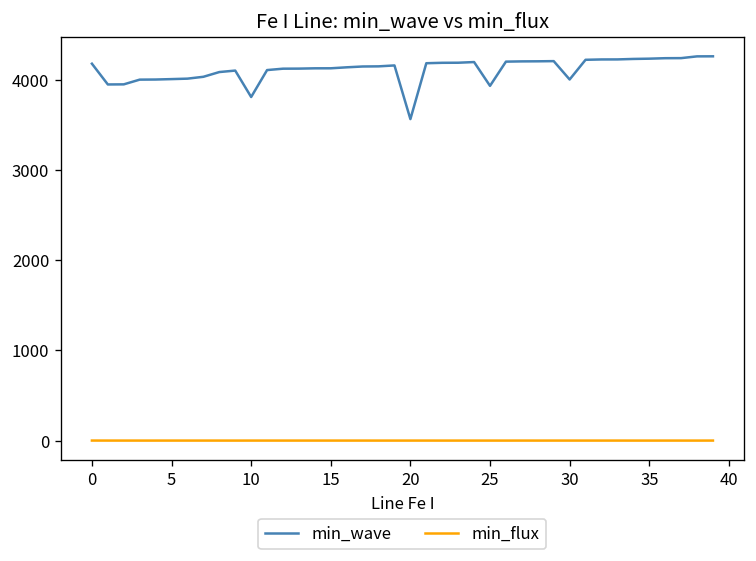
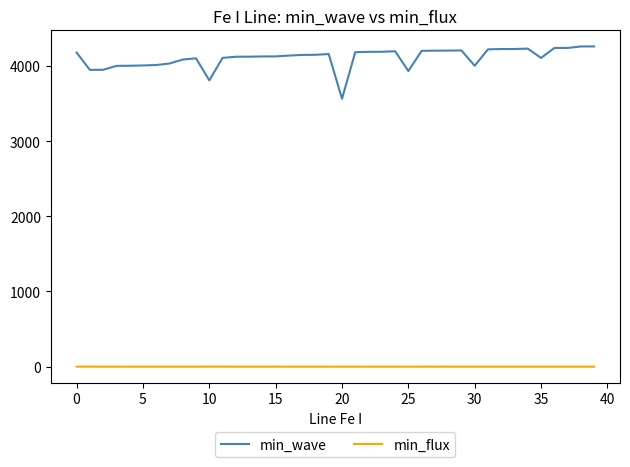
  {
    "min_wave": {
      "0": 4200,
      "5": 4000,
      "10": 3800,
      "15": 4100,
      "20": 3600,
      "25": 3900,
      "30": 4000,
-     "35": 4200
+     "35": 4100
    },
    "min_flux": {
      "0": 0,
      "5": 0,
      "10": 0,
      "15": 0,
      "20": 0,
      "25": 0,
      "30": 0,
      "35": 0
    }
  }
